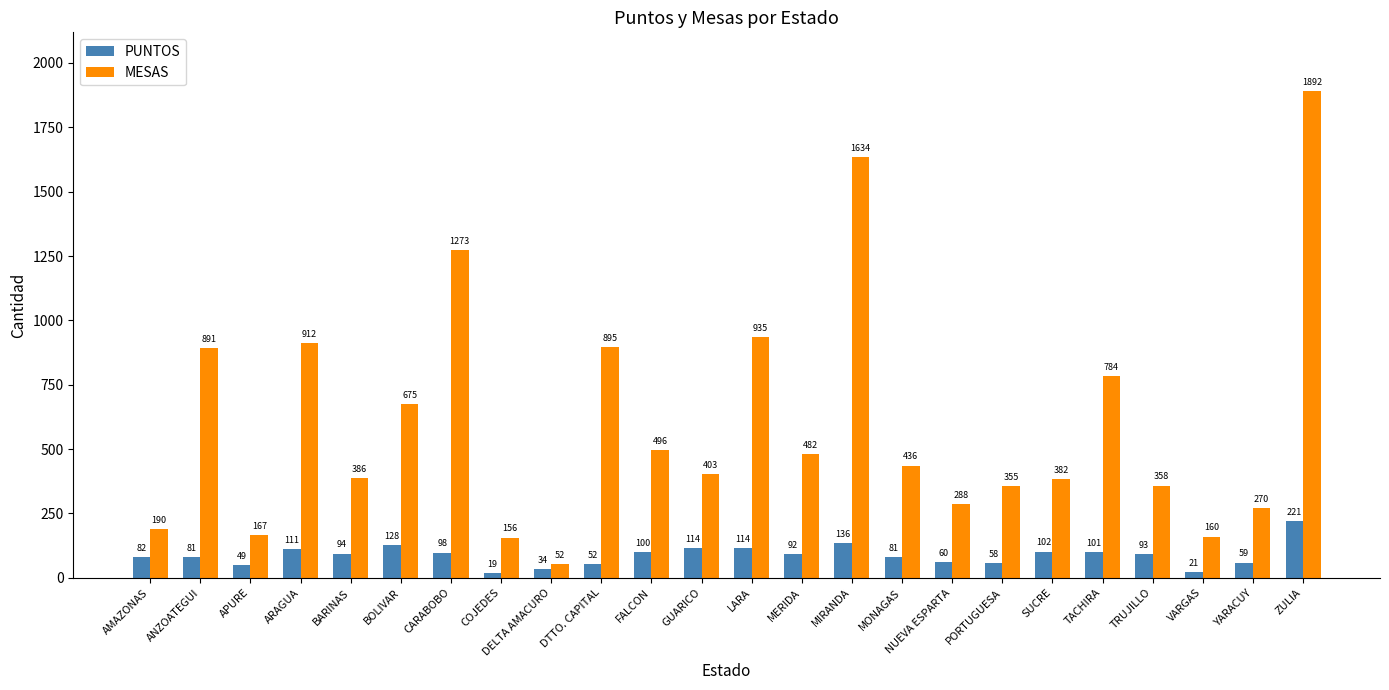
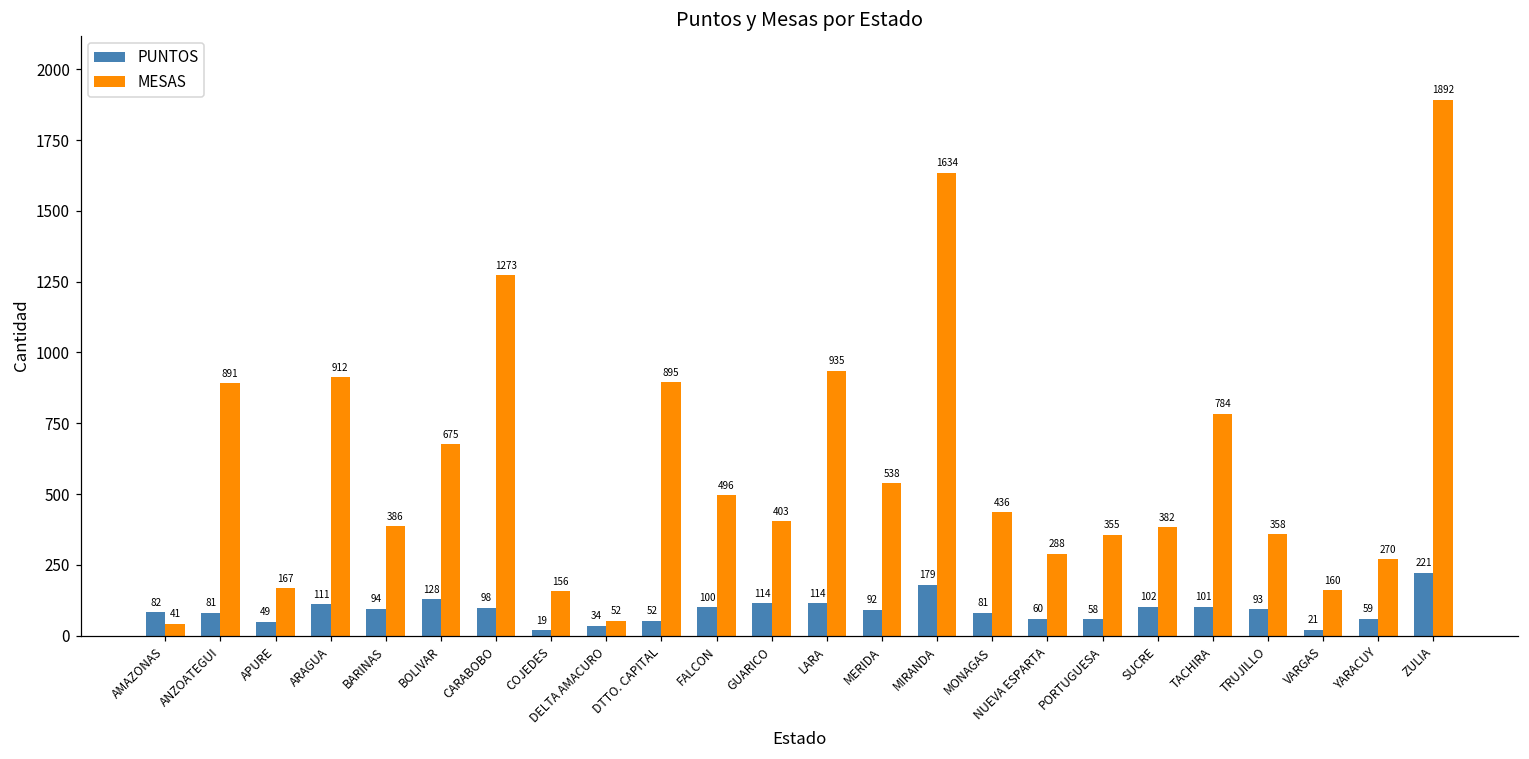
  {
    "PUNTOS": {
      "AMAZONAS": 82,
      "ANZOATEGUI": 81,
      "APURE": 49,
      "ARAGUA": 111,
      "BARINAS": 94,
      "BOLIVAR": 128,
      "CARABOBO": 98,
      "COJEDES": 19,
      "DELTA AMACURO": 34,
      "DTTO. CAPITAL": 52,
      "FALCON": 100,
      "GUARICO": 114,
      "LARA": 114,
      "MERIDA": 92,
-     "MIRANDA": 136,
+     "MIRANDA": 179,
      "MONAGAS": 81,
      "NUEVA ESPARTA": 60,
      "PORTUGUESA": 58,
      "SUCRE": 102,
      "TACHIRA": 101,
      "TRUJILLO": 93,
      "VARGAS": 21,
      "YARACUY": 59,
      "ZULIA": 221
    },
    "MESAS": {
-     "AMAZONAS": 190,
+     "AMAZONAS": 41,
      "ANZOATEGUI": 891,
      "APURE": 167,
      "ARAGUA": 912,
      "BARINAS": 386,
      "BOLIVAR": 675,
      "CARABOBO": 1273,
      "COJEDES": 156,
      "DELTA AMACURO": 52,
      "DTTO. CAPITAL": 895,
      "FALCON": 496,
      "GUARICO": 403,
      "LARA": 935,
-     "MERIDA": 482,
+     "MERIDA": 538,
      "MIRANDA": 1634,
      "MONAGAS": 436,
      "NUEVA ESPARTA": 288,
      "PORTUGUESA": 355,
      "SUCRE": 382,
      "TACHIRA": 784,
      "TRUJILLO": 358,
      "VARGAS": 160,
      "YARACUY": 270,
      "ZULIA": 1892
    }
  }
